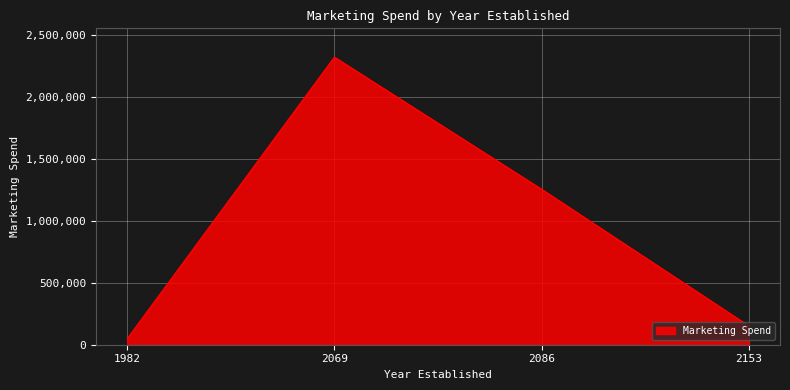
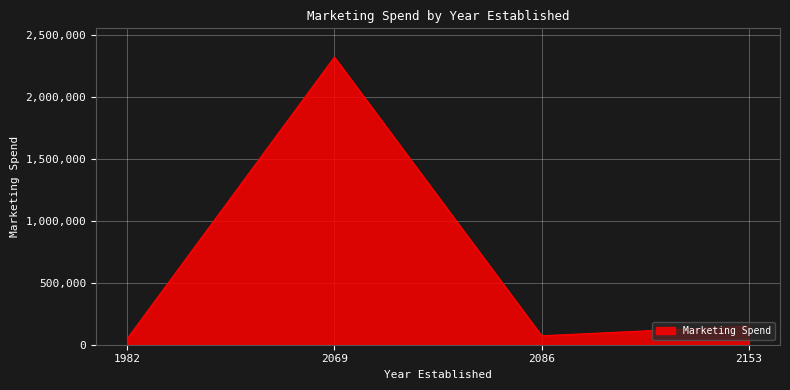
  {
    "1982": "50,000",
    "2069": "2,320,000",
-   "2086": "1,250,000"
+   "2086": "70,000"
  }
